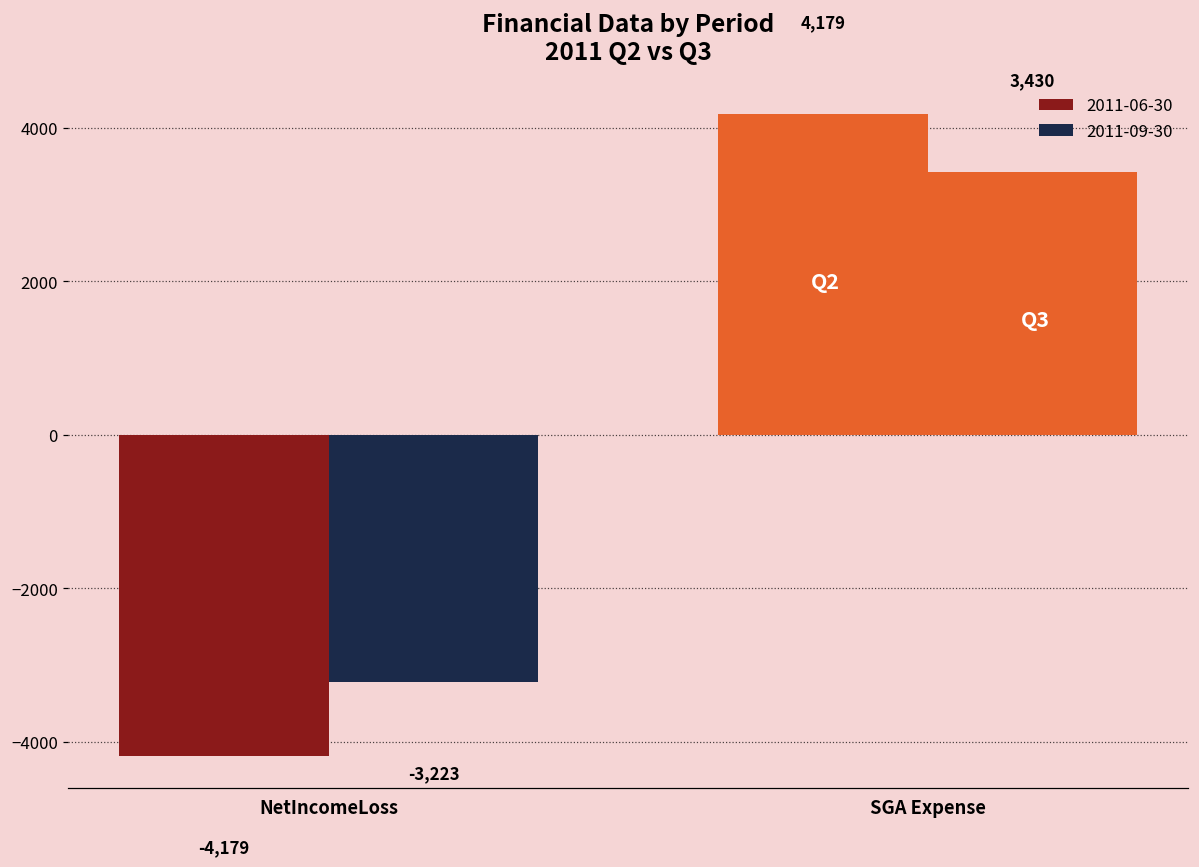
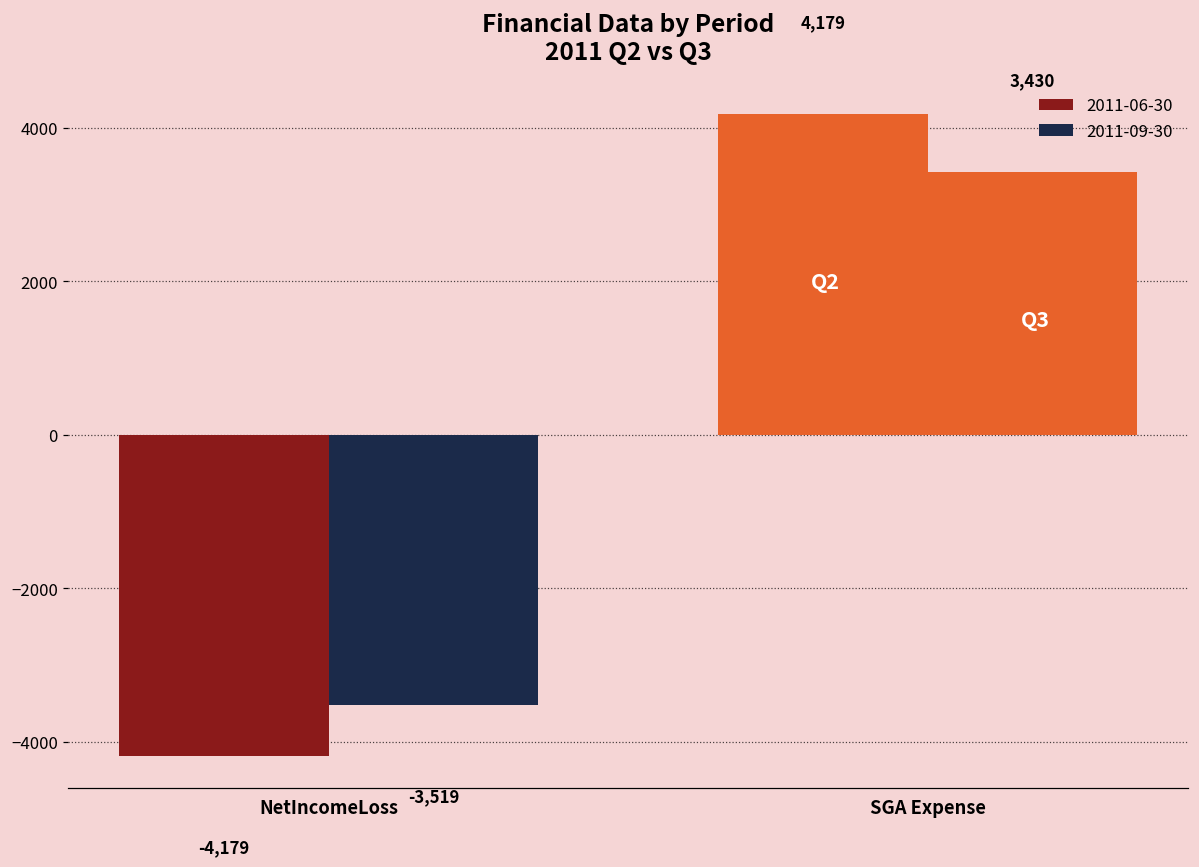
  {
    "2011-06-30": {
      "NetIncomeLoss": "-4200",
      "SGA Expense": "4200"
    },
    "2011-09-30": {
-     "NetIncomeLoss": "-3,223"
+     "NetIncomeLoss": "-3,519"
    }
  }
